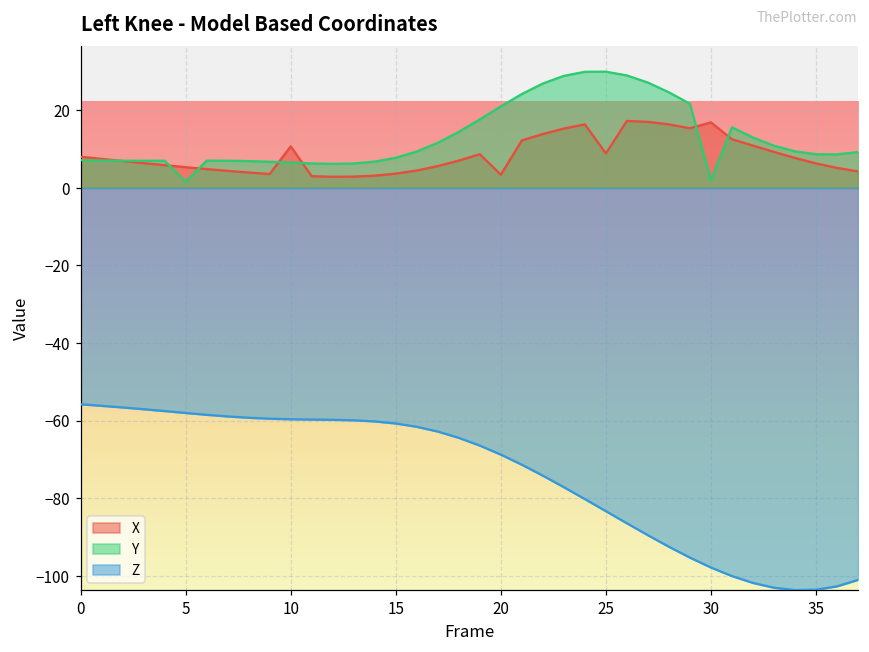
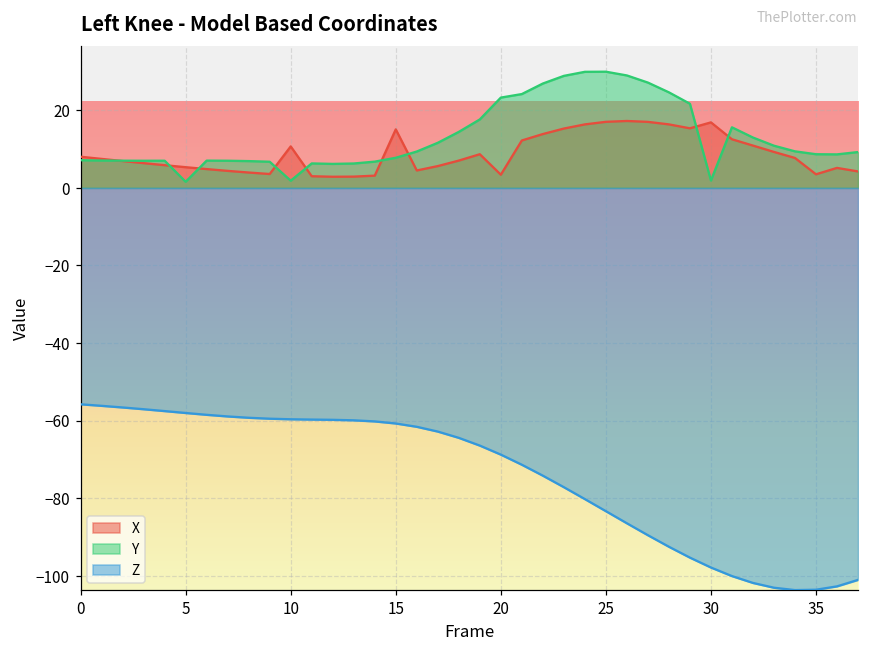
  {
    "X": {
      "0": 8,
      "5": 5,
      "10": 11,
-     "15": 4,
+     "15": 15,
      "20": 3,
-     "25": 9,
+     "25": 17,
      "30": 17,
-     "35": 6
+     "35": 4
    },
    "Y": {
      "0": 7,
      "5": 2,
-     "10": 7,
+     "10": 2,
      "15": 8,
-     "20": 21,
+     "20": 23,
      "25": 30,
      "30": 2,
      "35": 9
    }
  }
